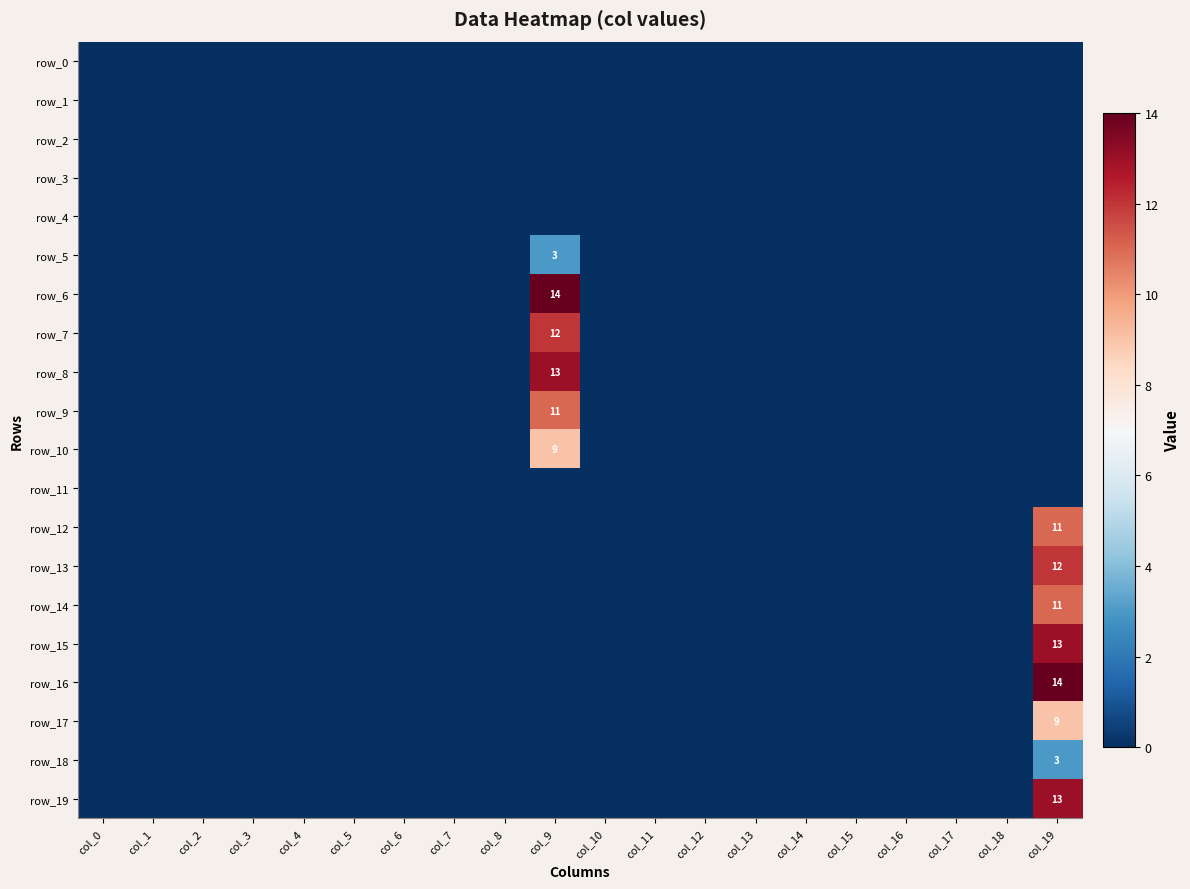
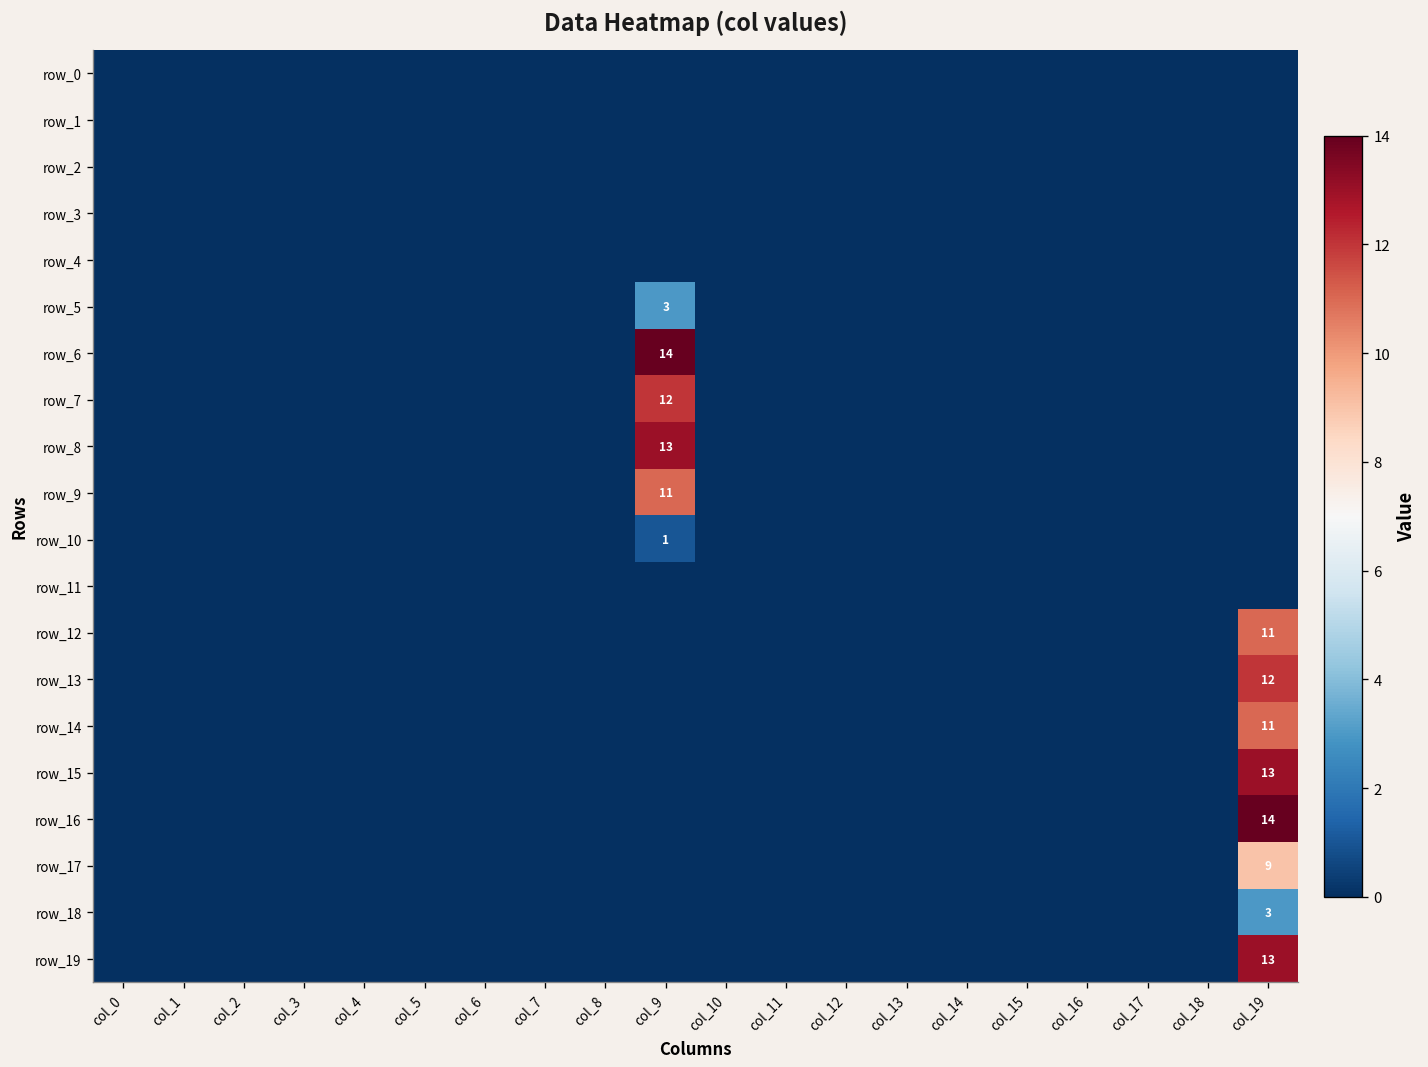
  {
    "row_5": {
      "col_9": 3
    },
    "row_6": {
      "col_9": 14
    },
    "row_7": {
      "col_9": 12
    },
    "row_8": {
      "col_9": 13
    },
    "row_9": {
      "col_9": 11
    },
    "row_10": {
-     "col_9": 9
+     "col_9": 1
    },
    "row_12": {
      "col_19": 11
    },
    "row_13": {
      "col_19": 12
    },
    "row_14": {
      "col_19": 11
    },
    "row_15": {
      "col_19": 13
    },
    "row_16": {
      "col_19": 14
    },
    "row_17": {
      "col_19": 9
    },
    "row_18": {
      "col_19": 3
    },
    "row_19": {
      "col_19": 13
    }
  }
